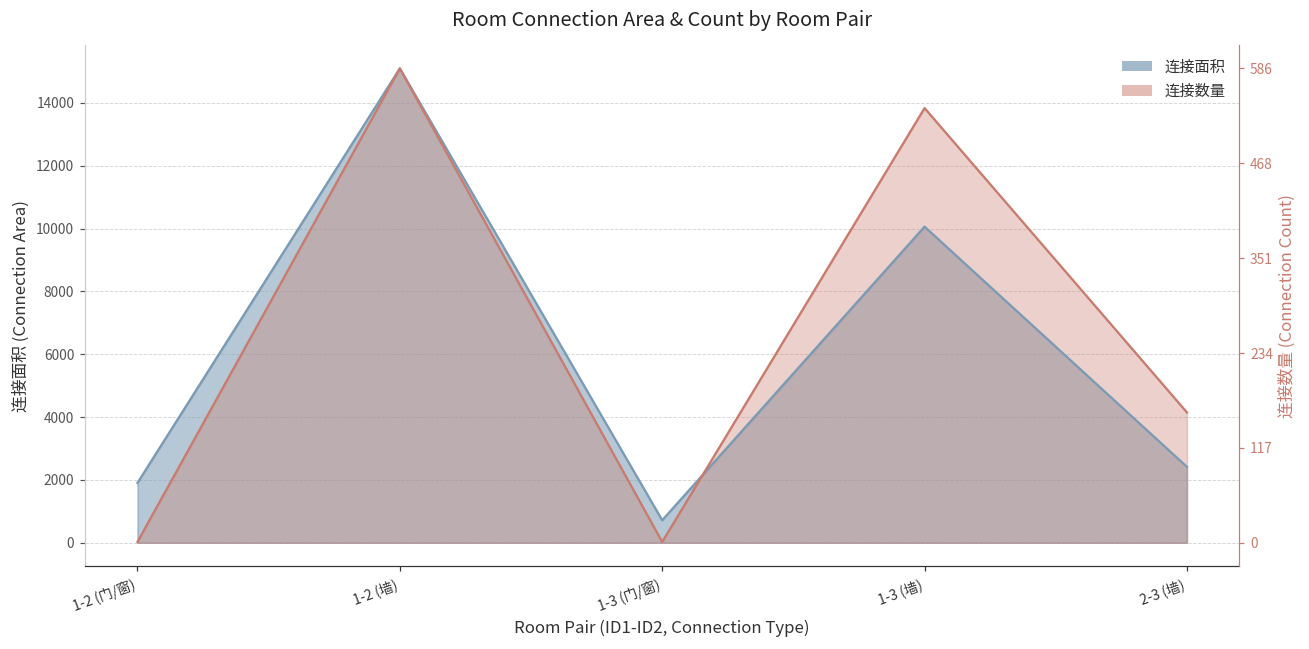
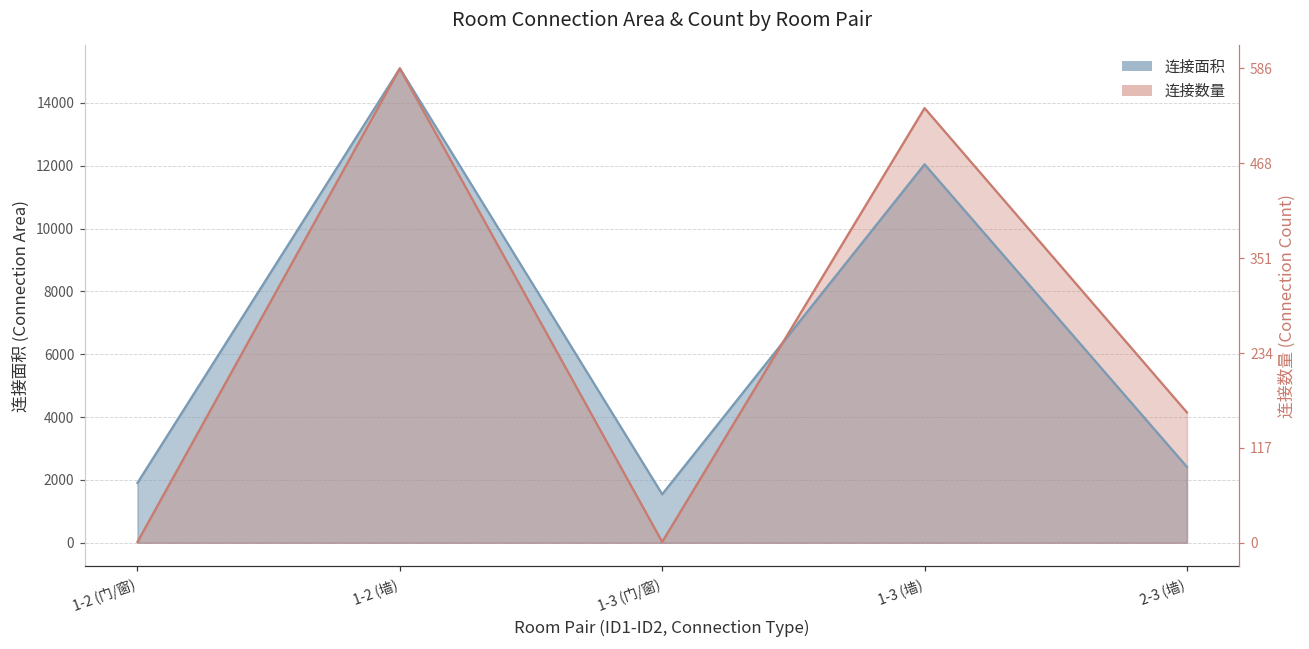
  {
    "连接面积": {
      "1-2 (门/窗)": 1900,
-     "1-3 (门/窗)": 700,
-     "1-3 (墙)": 10100,
+     "1-3 (门/窗)": 1500,
+     "1-3 (墙)": 12000,
      "2-3 (墙)": 2400
    }
  }
